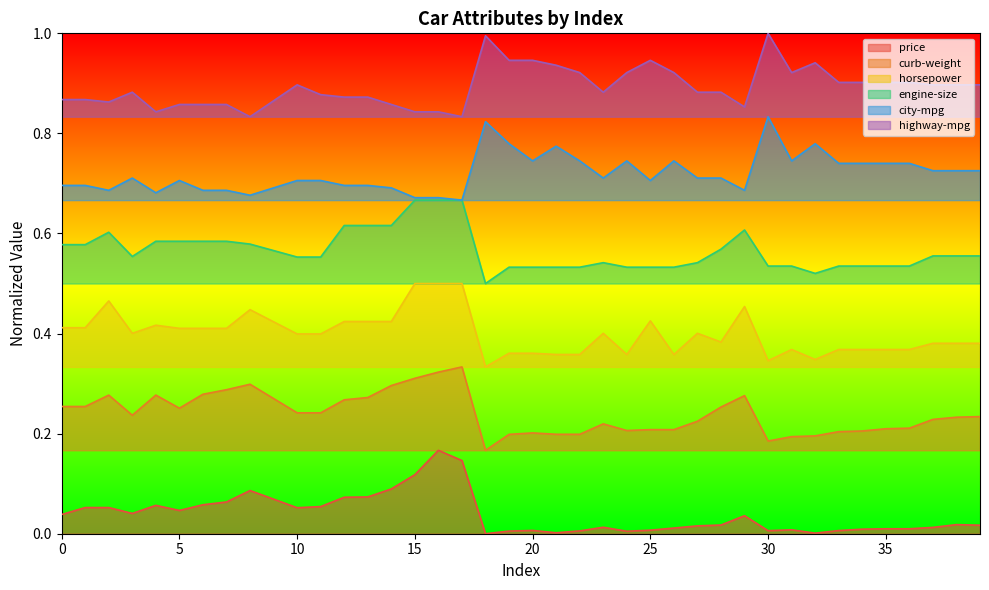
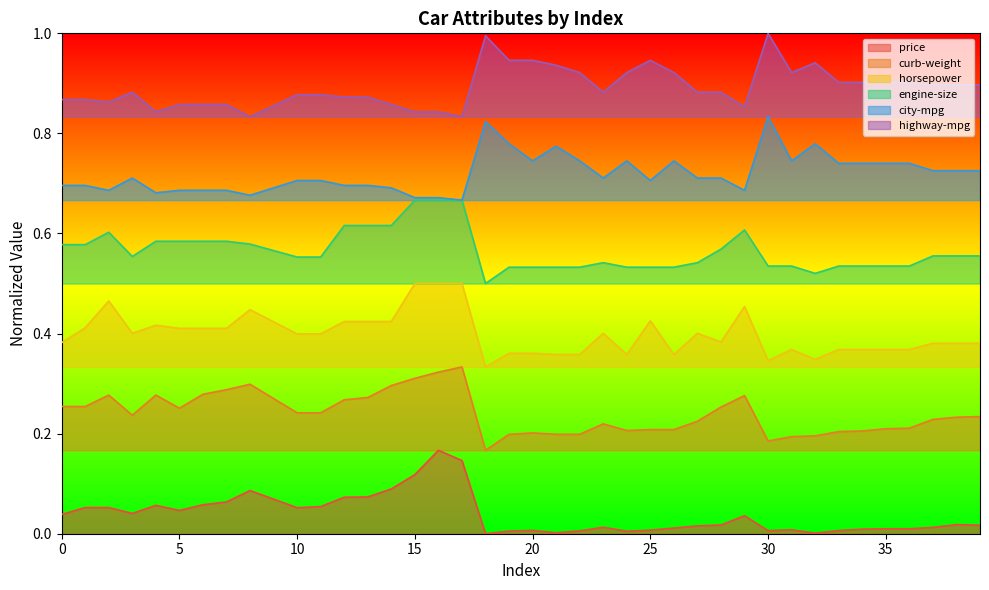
  {
    "horsepower": {
-     "0": 0.41,
+     "0": 0.38,
      "5": 0.41,
      "10": 0.40,
      "15": 0.50,
      "20": 0.36,
      "25": 0.43,
      "30": 0.35,
      "35": 0.37
    },
    "engine-size": {
      "0": 0.58,
      "5": 0.58,
      "10": 0.55,
      "20": 0.53,
      "25": 0.53,
      "30": 0.53,
      "35": 0.53
    },
    "city-mpg": {
      "0": 0.70,
-     "5": 0.71,
+     "5": 0.69,
      "10": 0.71,
      "20": 0.75,
      "25": 0.71,
      "30": 0.83,
      "35": 0.74
    },
    "highway-mpg": {
      "0": 0.87,
      "5": 0.86,
-     "10": 0.90,
+     "10": 0.88,
      "15": 0.84,
      "20": 0.95,
      "25": 0.95,
      "30": 1.00
    }
  }
